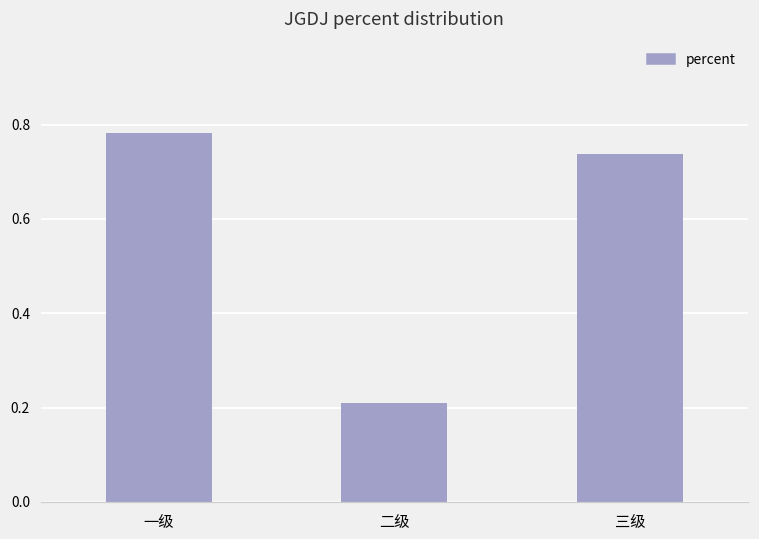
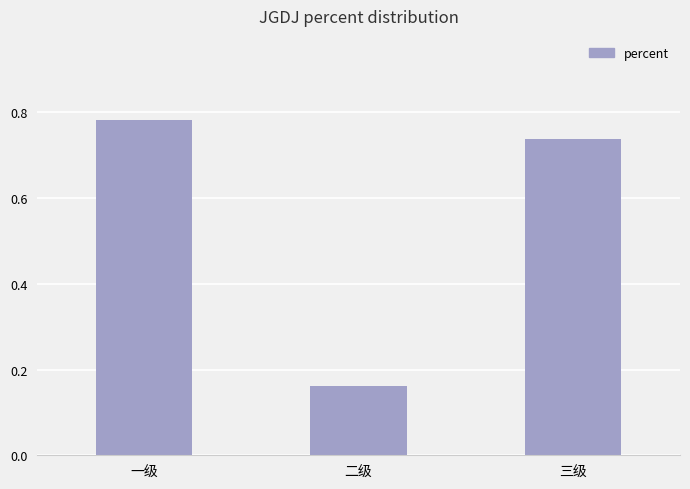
  {
    "一级": 0.78,
-   "二级": 0.21,
+   "二级": 0.16,
    "三级": 0.74
  }
